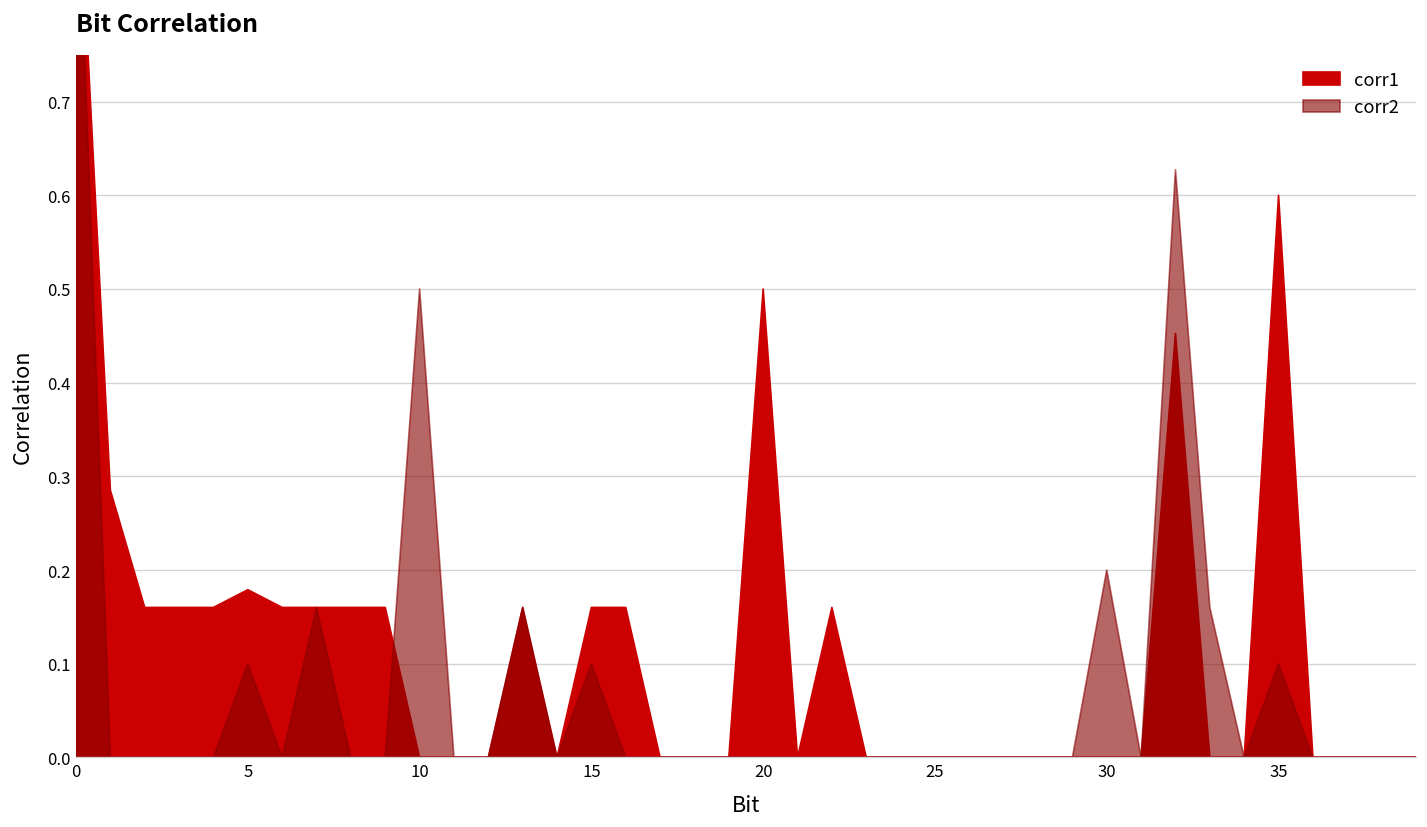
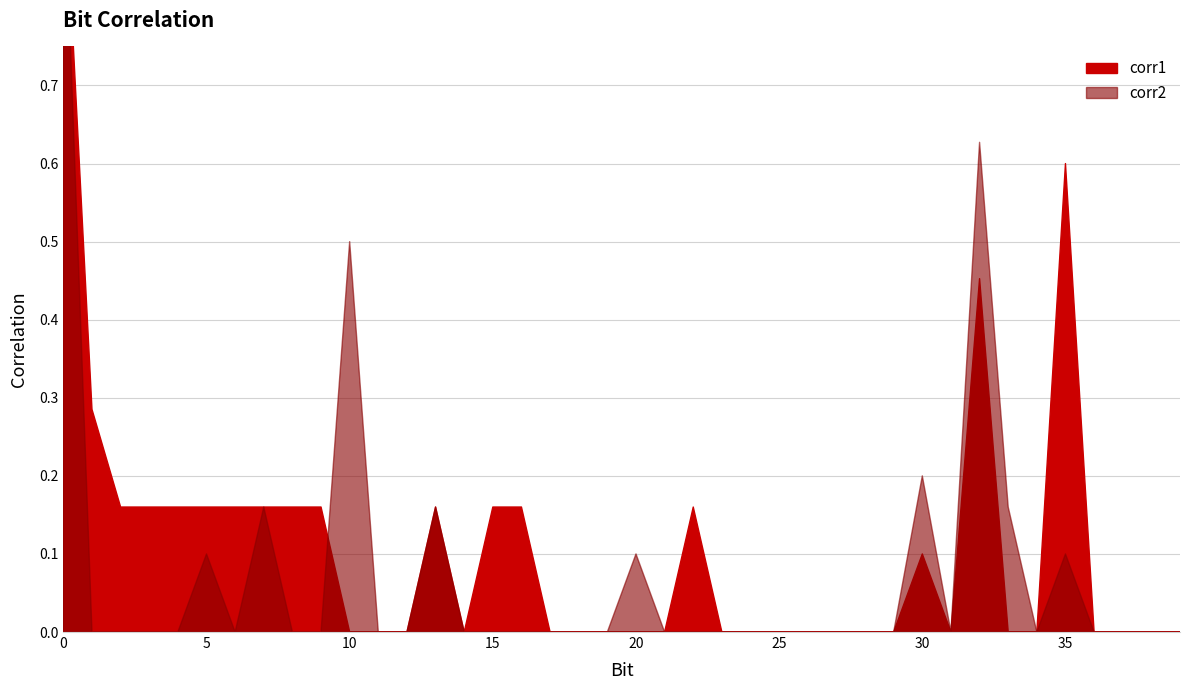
  {
    "corr1": {
-     "5": 0.18,
+     "5": 0.16,
      "10": 0.00,
      "15": 0.16,
-     "20": 0.5,
-     "30": 0.0,
+     "20": 0.0,
+     "30": 0.1,
      "35": 0.60
    },
    "corr2": {
      "5": 0.1,
      "10": 0.5,
-     "15": 0.1,
-     "20": 0.0,
+     "15": 0.0,
+     "20": 0.1,
      "30": 0.2,
      "35": 0.1
    }
  }
